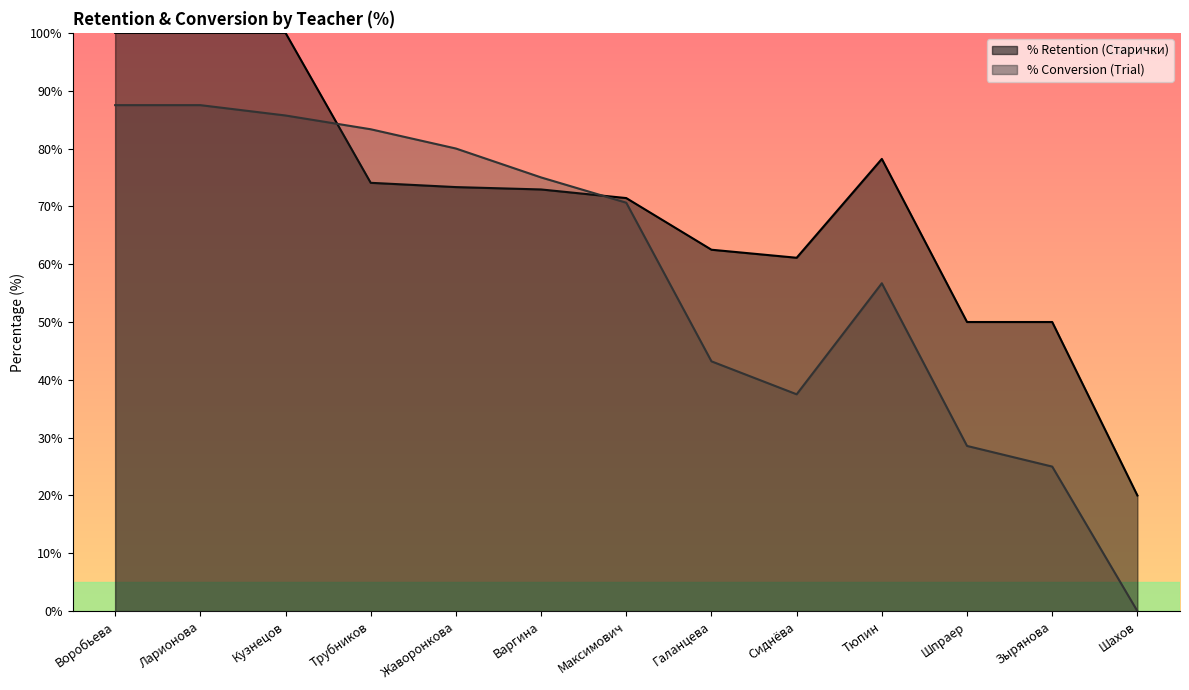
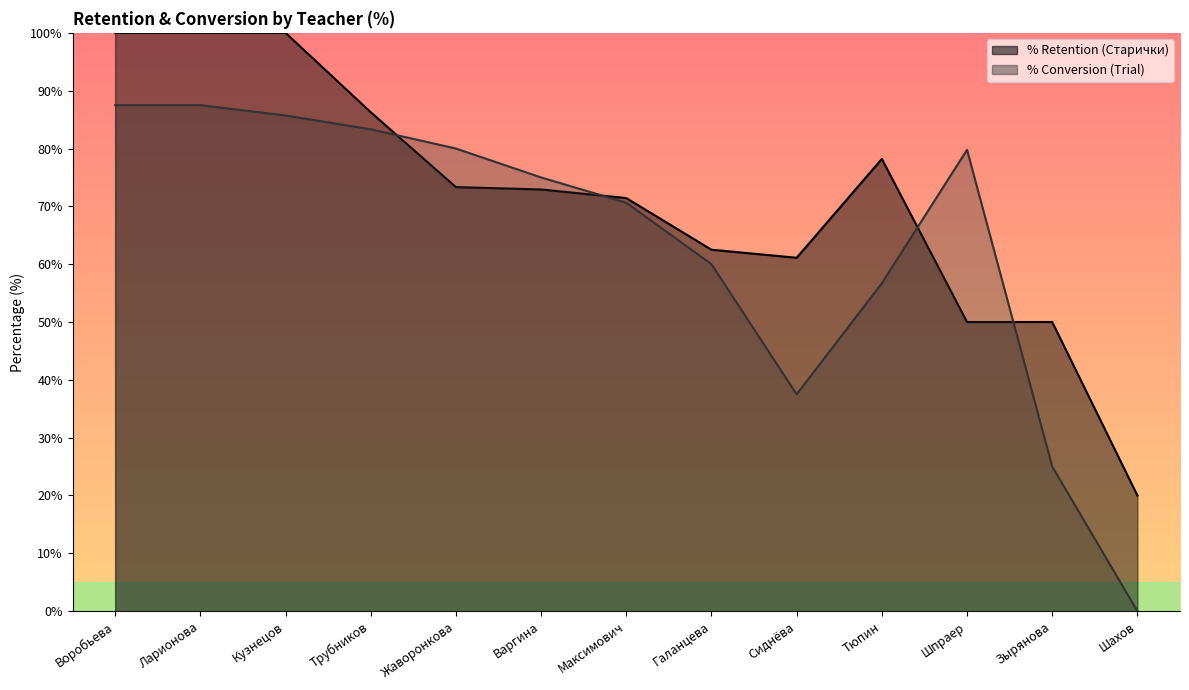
  {
    "% Retention (Старички)": {
      "Воробьева": "100%",
      "Ларионова": "100%",
      "Кузнецов": "100%",
-     "Трубников": "74%",
+     "Трубников": "86%",
      "Жаворонкова": "73%",
      "Варгина": "73%",
      "Максимович": "71%",
      "Галанцева": "63%",
      "Сиднёва": "61%",
      "Тюпин": "78%",
      "Шпраер": "50%",
      "Зырянова": "50%",
      "Шахов": "20%"
    },
    "% Conversion (Trial)": {
      "Воробьева": "88%",
      "Ларионова": "88%",
      "Кузнецов": "86%",
      "Трубников": "83%",
      "Жаворонкова": "80%",
      "Варгина": "75%",
      "Максимович": "71%",
-     "Галанцева": "43%",
+     "Галанцева": "60%",
      "Сиднёва": "38%",
      "Тюпин": "57%",
-     "Шпраер": "29%",
+     "Шпраер": "80%",
      "Зырянова": "25%"
    }
  }
